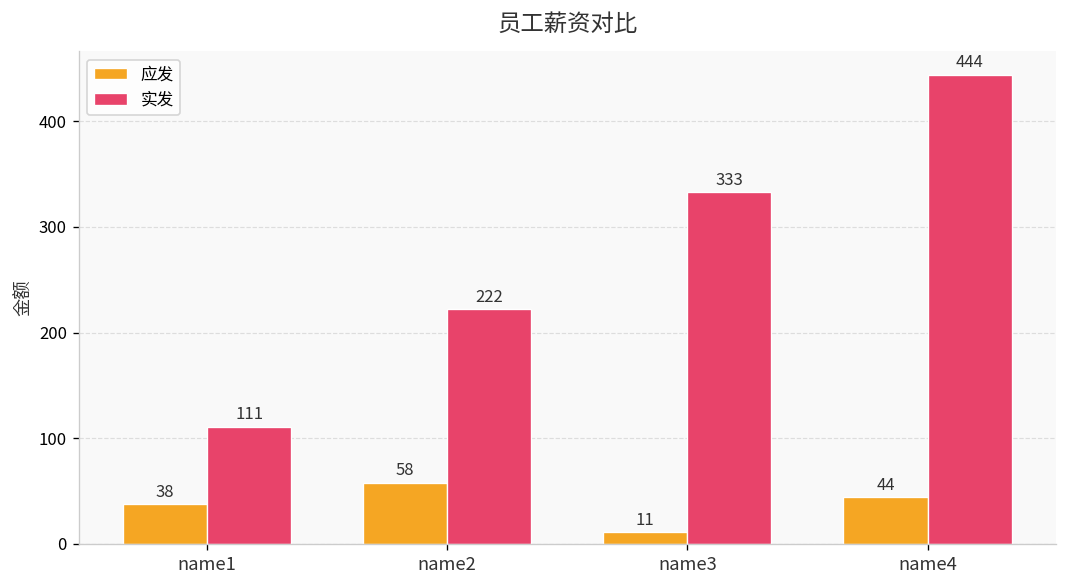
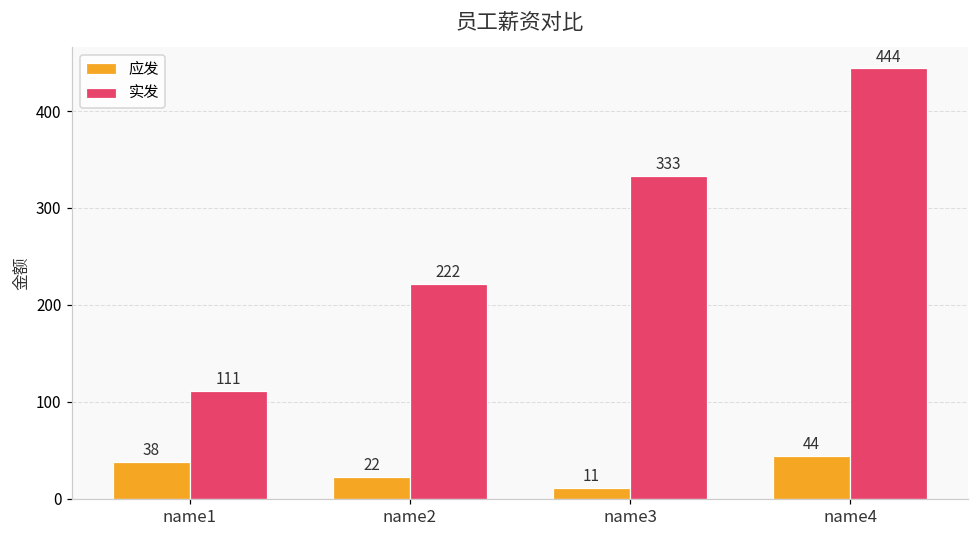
  {
    "应发": {
      "name1": 38,
-     "name2": 58,
+     "name2": 22,
      "name3": 11,
      "name4": 44
    },
    "实发": {
      "name1": 111,
      "name2": 222,
      "name3": 333,
      "name4": 444
    }
  }
